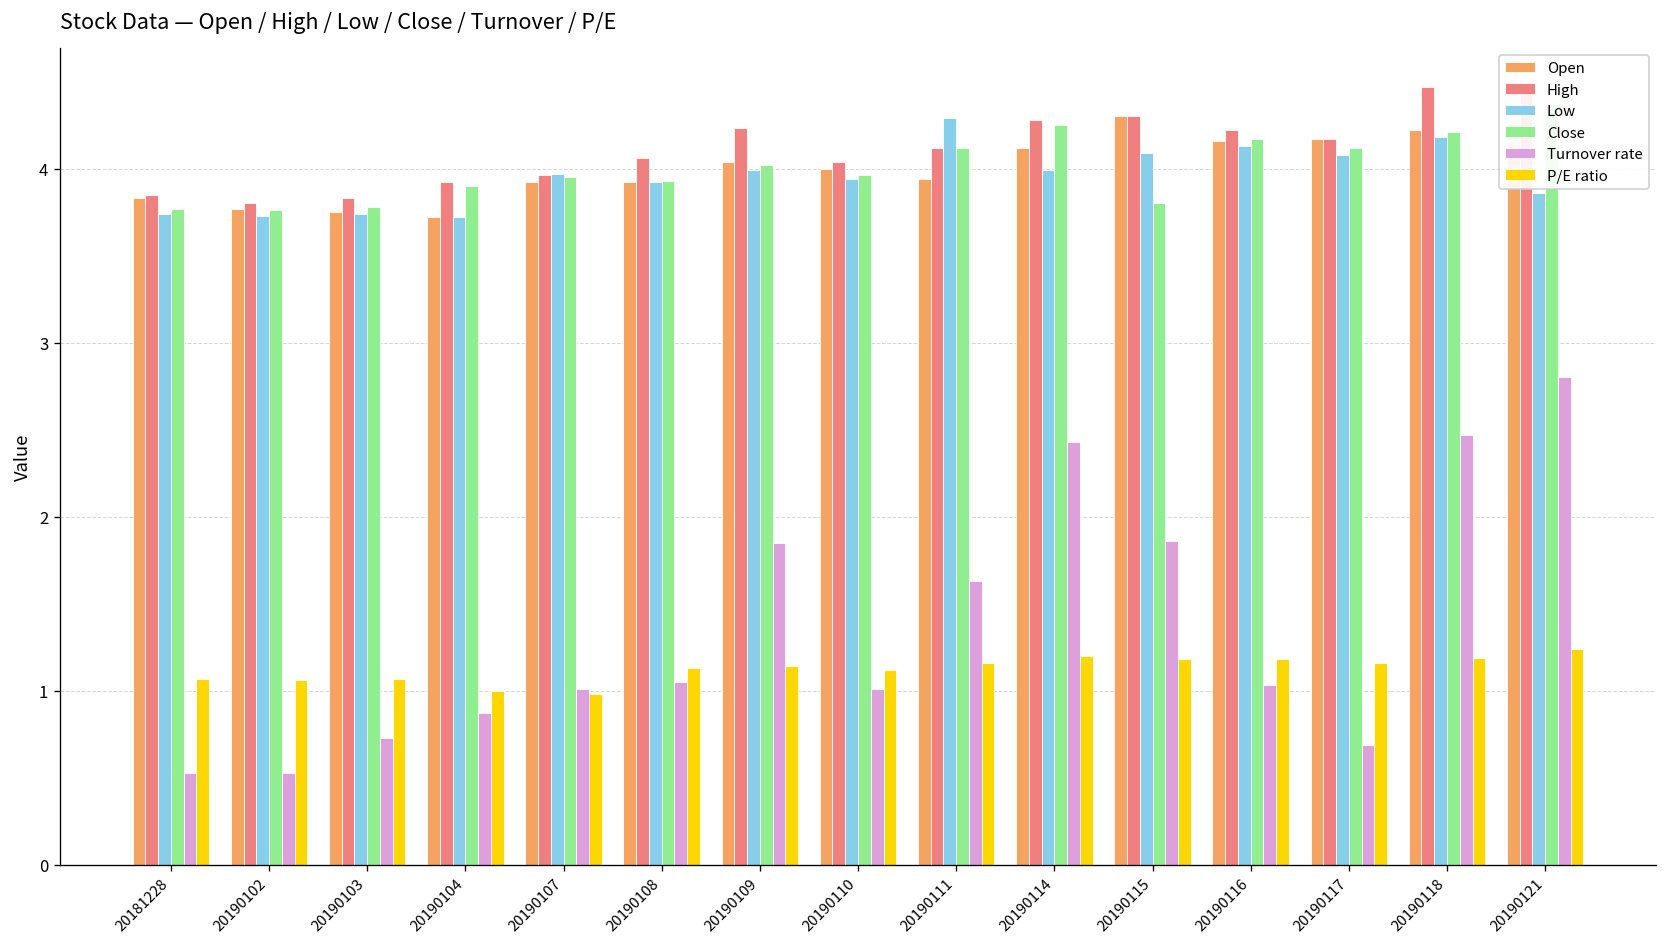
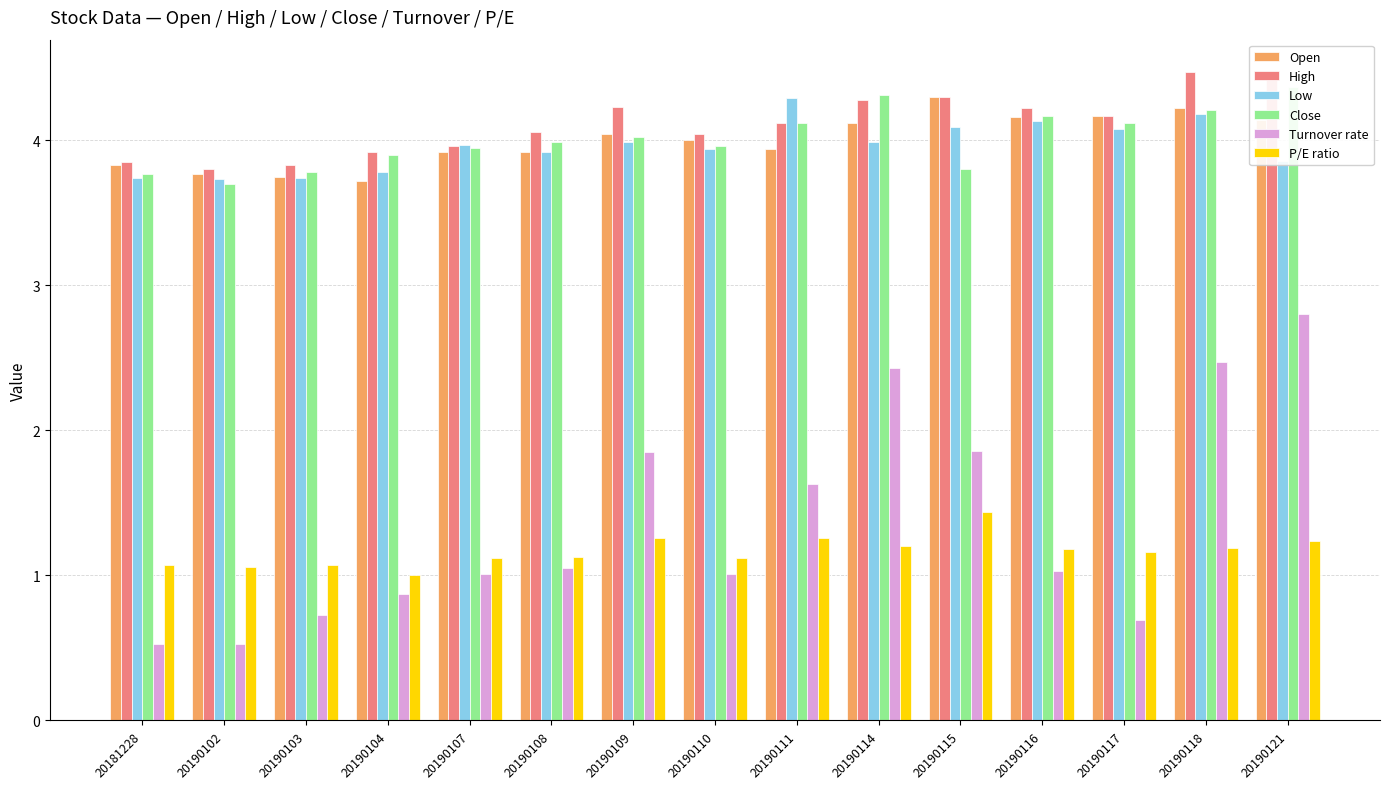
  {
    "Low": {
      "20181228": 3.74,
      "20190102": 3.73,
      "20190103": 3.74,
-     "20190104": 3.72,
+     "20190104": 3.78,
      "20190107": 3.97,
      "20190108": 3.92,
      "20190109": 3.99,
      "20190110": 3.94,
      "20190111": 4.29,
      "20190114": 3.99,
      "20190115": 4.09,
      "20190116": 4.13,
      "20190117": 4.08,
      "20190118": 4.18
    },
    "Close": {
      "20181228": 3.77,
-     "20190102": 3.76,
+     "20190102": 3.70,
      "20190103": 3.78,
      "20190104": 3.90,
      "20190107": 3.95,
-     "20190108": 3.93,
+     "20190108": 3.99,
      "20190109": 4.02,
      "20190110": 3.96,
      "20190111": 4.12,
-     "20190114": 4.25,
+     "20190114": 4.31,
      "20190115": 3.80,
      "20190116": 4.17,
      "20190117": 4.12,
      "20190118": 4.21
    },
    "Turnover rate": {
      "20181228": 0.53,
      "20190102": 0.53,
      "20190103": 0.73,
      "20190104": 0.87,
      "20190107": 1.01,
      "20190108": 1.05,
      "20190109": 1.85,
      "20190110": 1.01,
      "20190111": 1.63,
      "20190114": 2.43,
      "20190115": 1.86,
      "20190116": 1.03,
      "20190117": 0.69,
      "20190118": 2.47,
      "20190121": 2.80
    },
    "P/E ratio": {
      "20181228": 1.07,
      "20190102": 1.06,
      "20190103": 1.07,
      "20190104": 1.00,
-     "20190107": 0.98,
+     "20190107": 1.12,
      "20190108": 1.13,
-     "20190109": 1.14,
+     "20190109": 1.26,
      "20190110": 1.12,
-     "20190111": 1.16,
+     "20190111": 1.26,
      "20190114": 1.20,
-     "20190115": 1.18,
+     "20190115": 1.44,
      "20190116": 1.18,
      "20190117": 1.16,
      "20190118": 1.19,
      "20190121": 1.24
    }
  }
